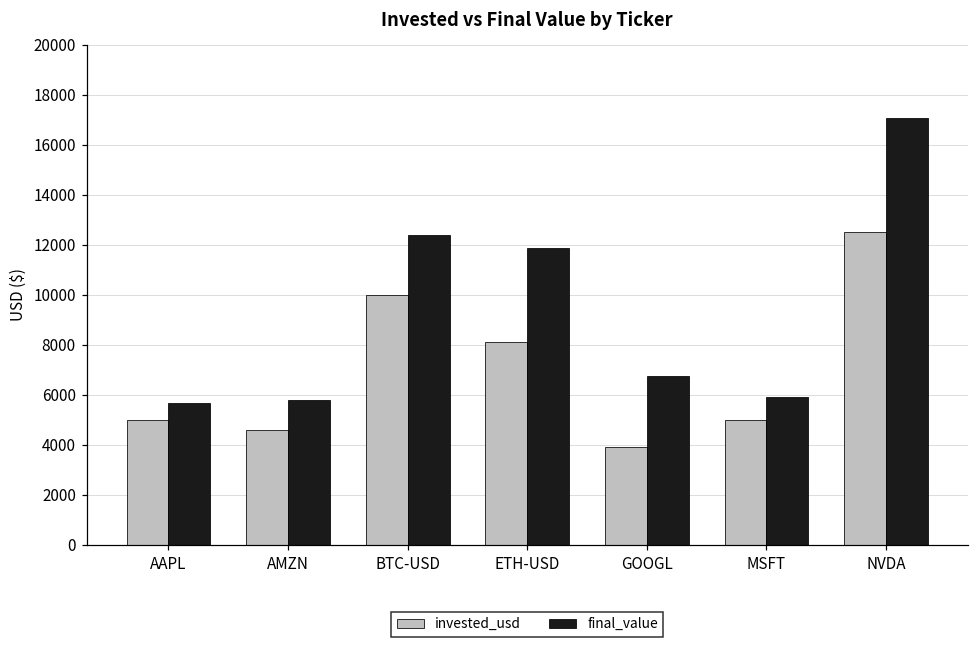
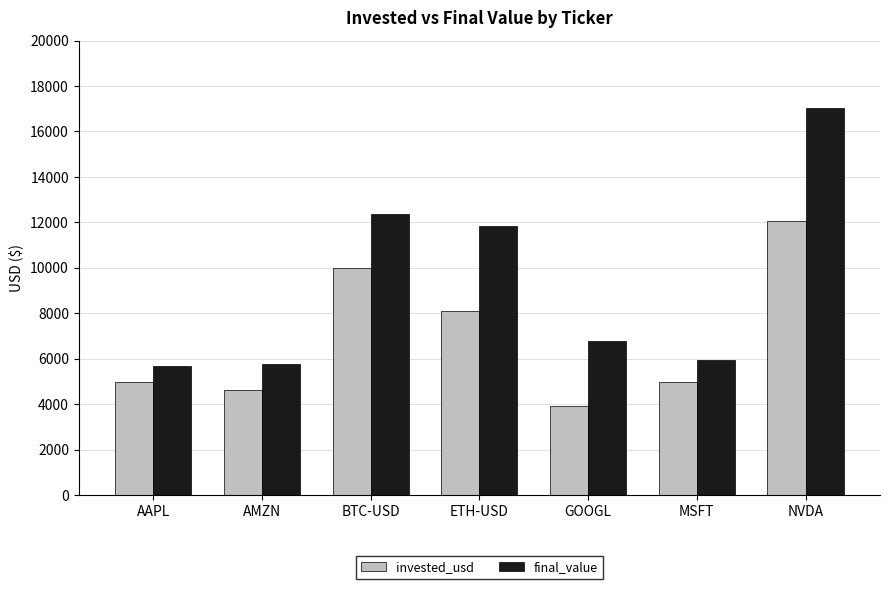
  {
    "invested_usd": {
      "AAPL": 5000,
      "AMZN": 4600,
      "BTC-USD": 10000,
      "ETH-USD": 8100,
      "GOOGL": 3900,
      "MSFT": 5000,
-     "NVDA": 12500
+     "NVDA": 12100
    },
    "final_value": {
      "AAPL": 5700,
      "AMZN": 5800,
      "BTC-USD": 12400,
      "ETH-USD": 11900,
      "GOOGL": 6800,
      "MSFT": 5900,
      "NVDA": 17100
    }
  }
